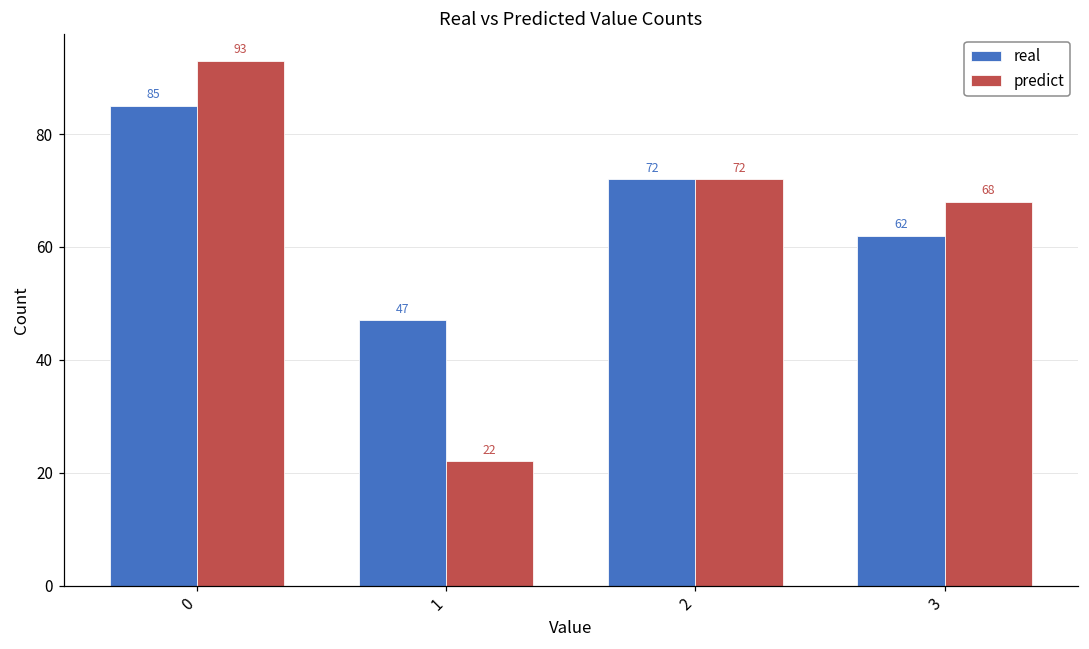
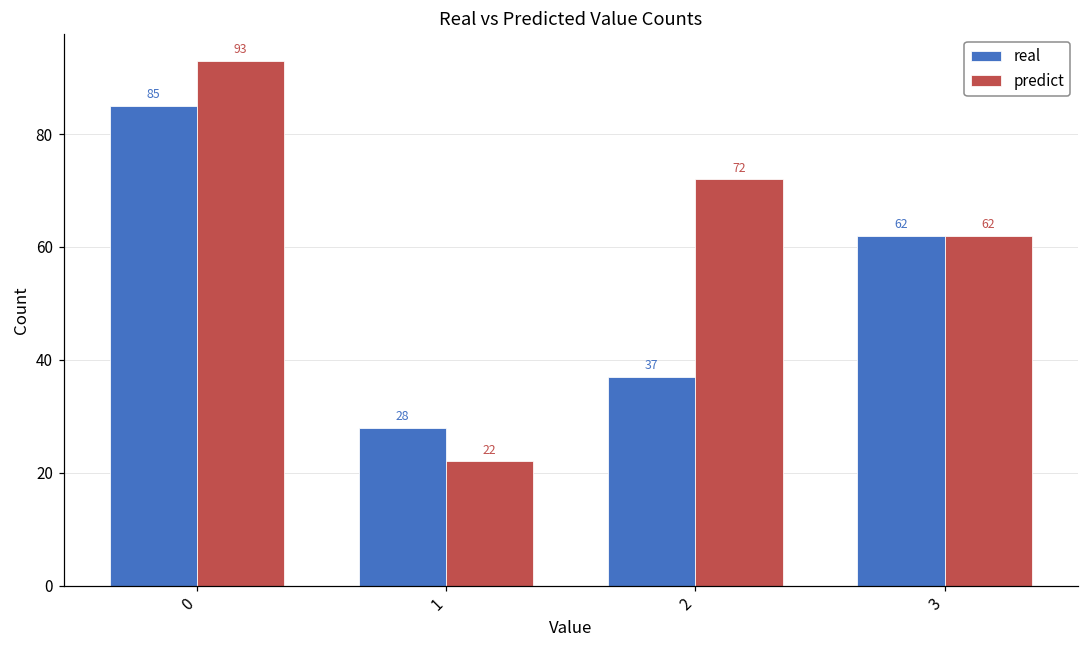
  {
    "real": {
      "0": 85,
-     "1": 47,
-     "2": 72,
+     "1": 28,
+     "2": 37,
      "3": 62
    },
    "predict": {
      "0": 93,
      "1": 22,
      "2": 72,
-     "3": 68
+     "3": 62
    }
  }
